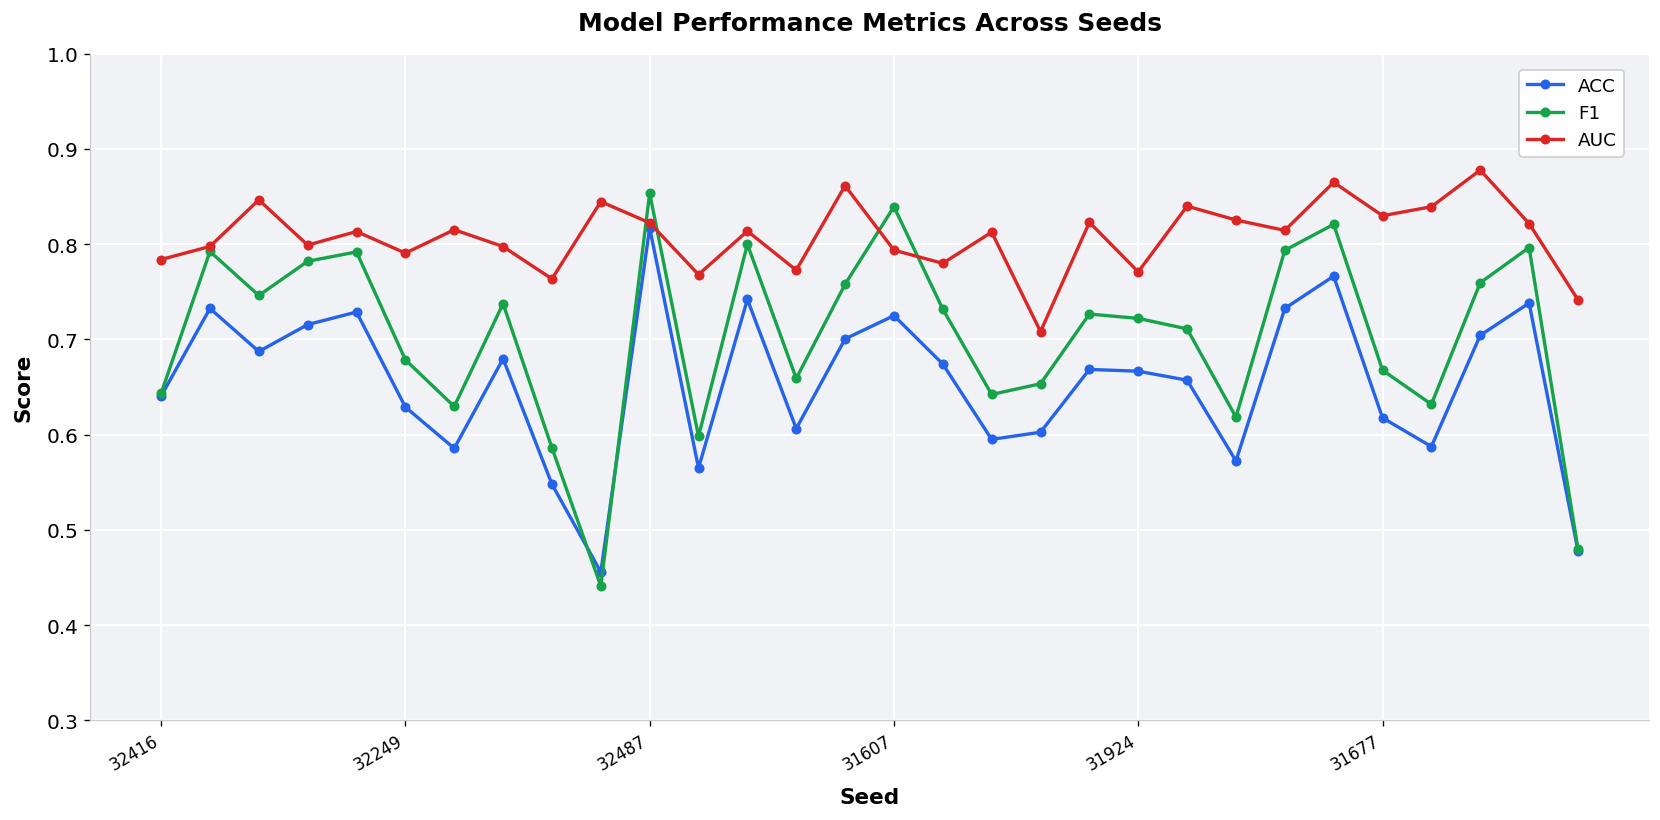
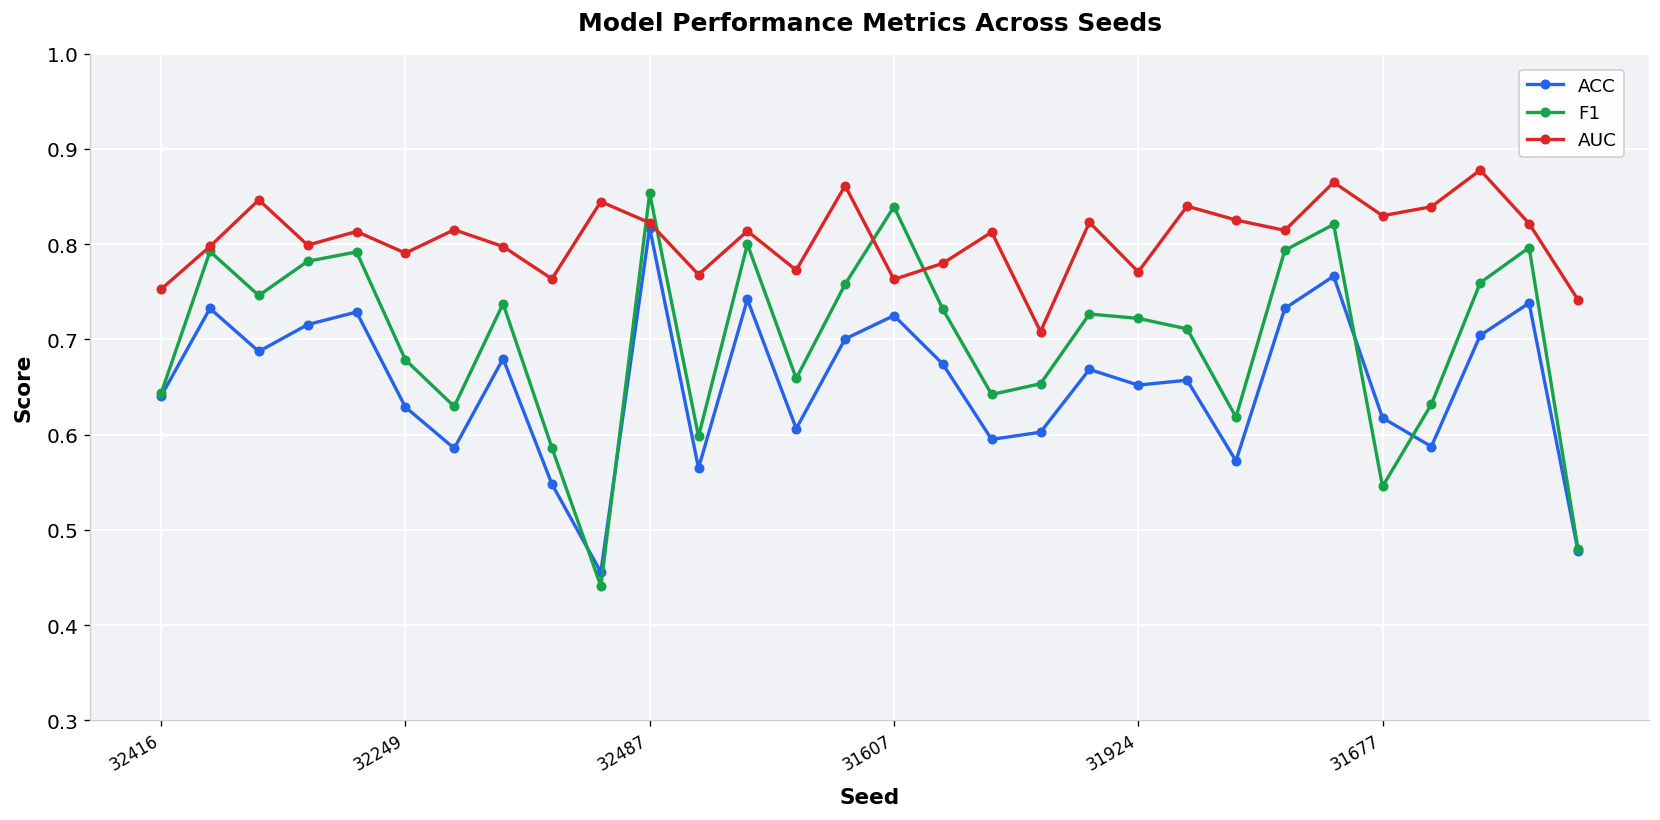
  {
    "ACC": {
      "32249": 0.63,
      "32487": 0.82,
      "31607": 0.73,
-     "31924": 0.67,
+     "31924": 0.65,
      "31677": 0.62
    },
    "F1": {
      "32249": 0.68,
      "32487": 0.85,
      "31607": 0.84,
      "31924": 0.72,
-     "31677": 0.67
+     "31677": 0.55
    },
    "AUC": {
-     "32416": 0.78,
+     "32416": 0.75,
      "32249": 0.79,
      "32487": 0.82,
-     "31607": 0.79,
+     "31607": 0.76,
      "31924": 0.77,
      "31677": 0.83
    }
  }
